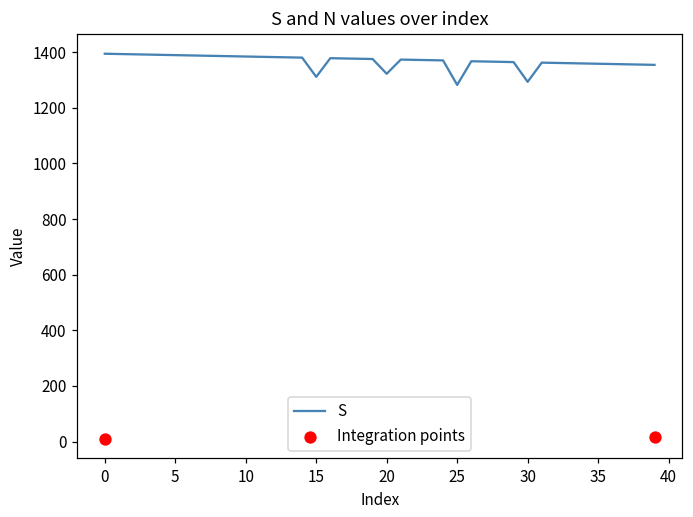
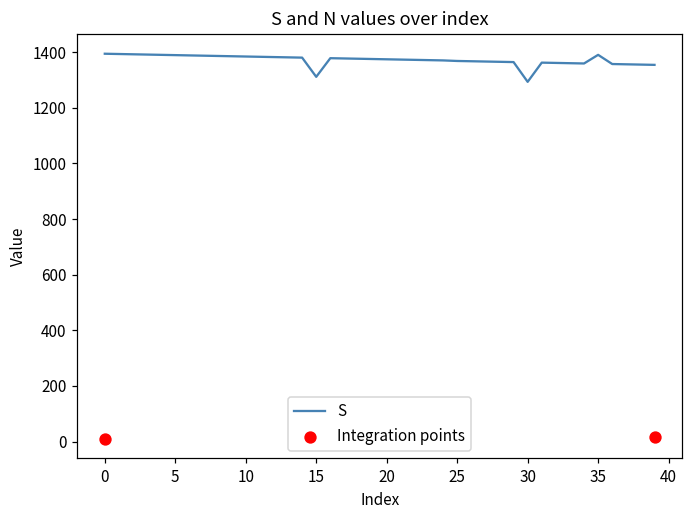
  {
    "S": {
      "0": 1390,
      "5": 1390,
      "10": 1380,
      "15": 1310,
-     "20": 1320,
-     "25": 1280,
+     "20": 1370,
+     "25": 1370,
      "30": 1290,
-     "35": 1360
+     "35": 1390
    }
  }
